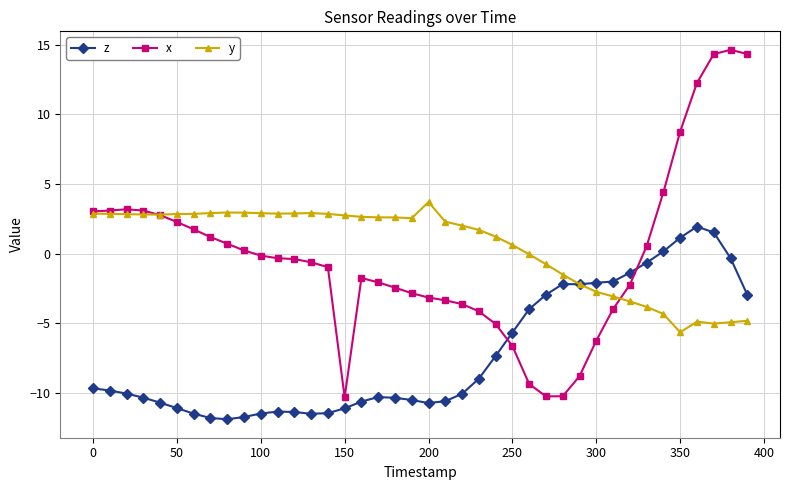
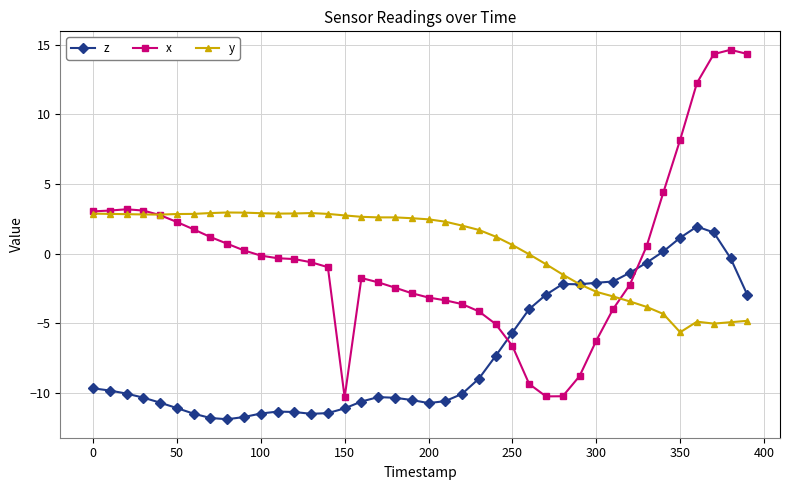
  {
    "z": {
      "0": -9.7,
      "50": -11.1,
      "100": -11.5,
      "150": -11.1,
      "200": -10.7,
      "250": -5.7,
      "300": -2.1,
      "350": 1.2
    },
    "x": {
      "50": 2.3,
      "100": -0.1,
      "150": -10.3,
      "200": -3.1,
      "250": -6.6,
      "300": -6.2,
-     "350": 8.8
+     "350": 8.2
    },
    "y": {
      "50": 2.9,
      "100": 2.9,
      "150": 2.8,
-     "200": 3.7,
+     "200": 2.5,
      "250": 0.6,
      "300": -2.7,
      "350": -5.6
    }
  }
